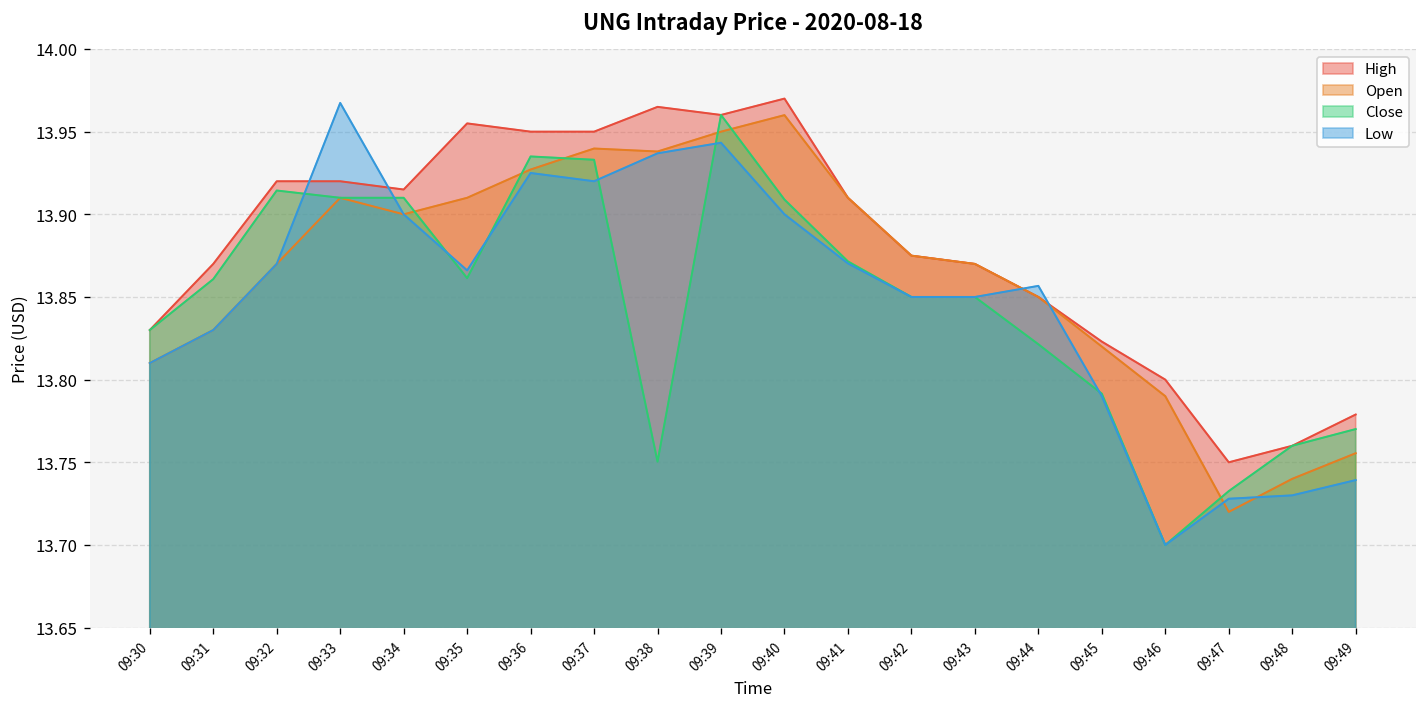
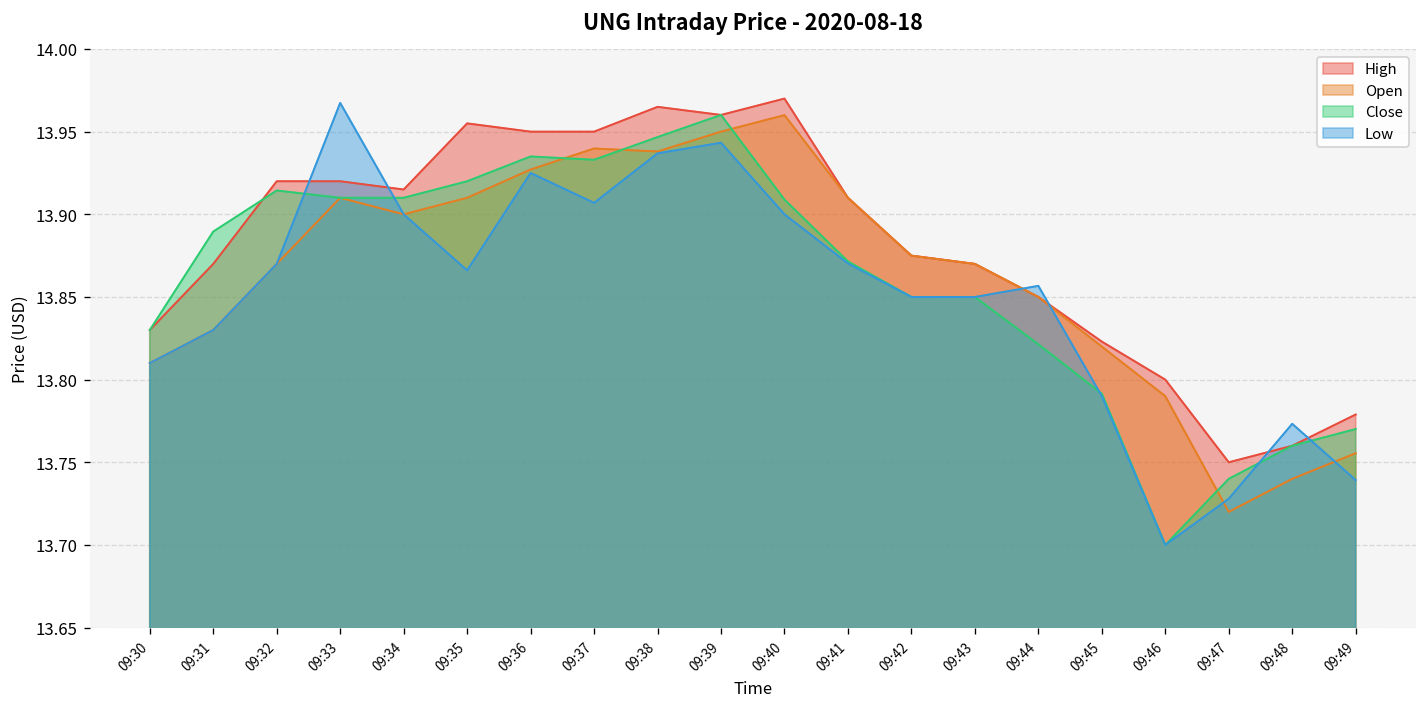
  {
    "Close": {
-     "09:31": 13.861,
+     "09:31": 13.890,
      "09:32": 13.914,
      "09:34": 13.910,
-     "09:35": 13.861,
+     "09:35": 13.920,
      "09:36": 13.935,
      "09:37": 13.933,
-     "09:38": 13.750,
+     "09:38": 13.947,
      "09:40": 13.909,
      "09:44": 13.821,
-     "09:47": 13.733,
+     "09:47": 13.740,
      "09:49": 13.770
    },
    "Low": {
      "09:33": 13.967,
      "09:35": 13.866,
      "09:36": 13.925,
-     "09:37": 13.920,
+     "09:37": 13.907,
      "09:39": 13.943,
      "09:40": 13.900,
      "09:44": 13.857,
      "09:47": 13.728,
-     "09:48": 13.730,
+     "09:48": 13.773,
      "09:49": 13.739
    }
  }
